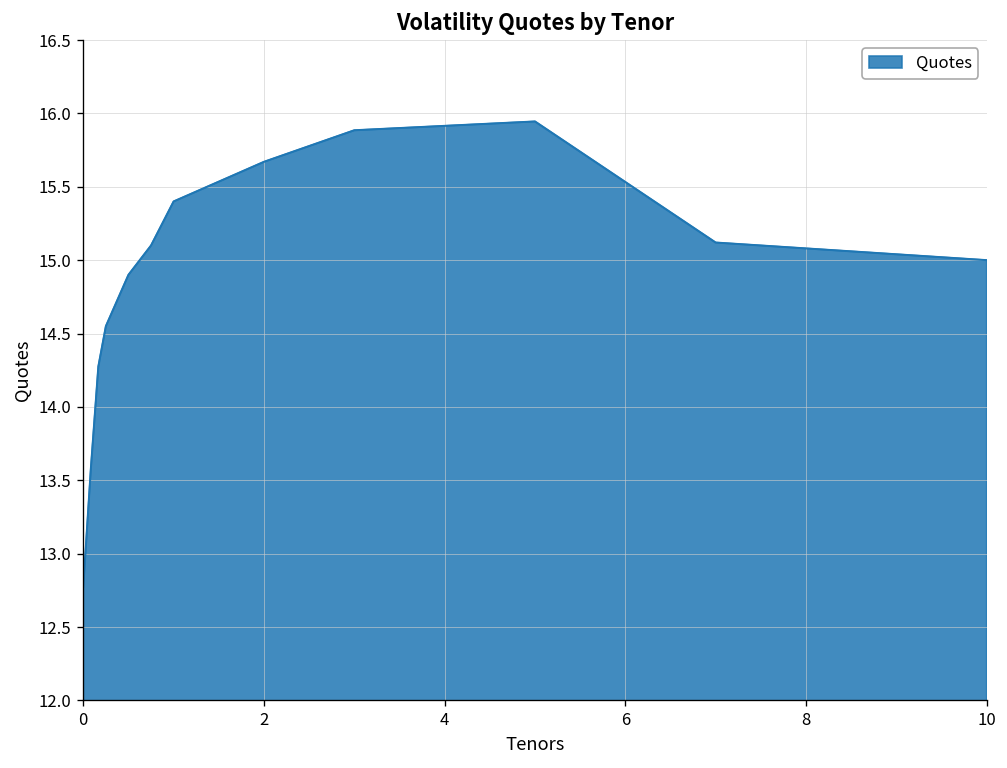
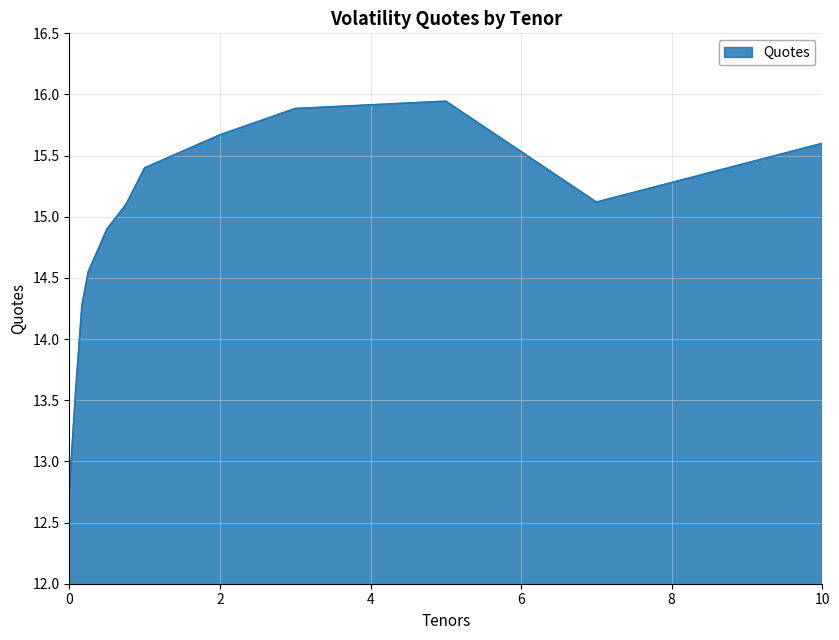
  {
    "0": 12.78,
    "2": 15.67,
-   "10": 15.0
+   "10": 15.6
  }
